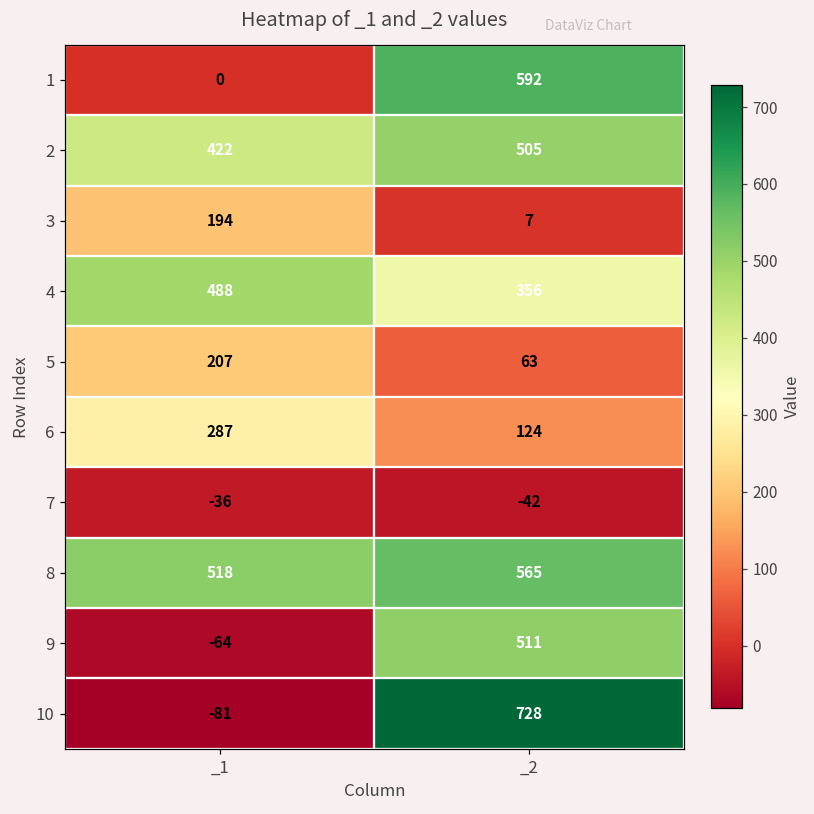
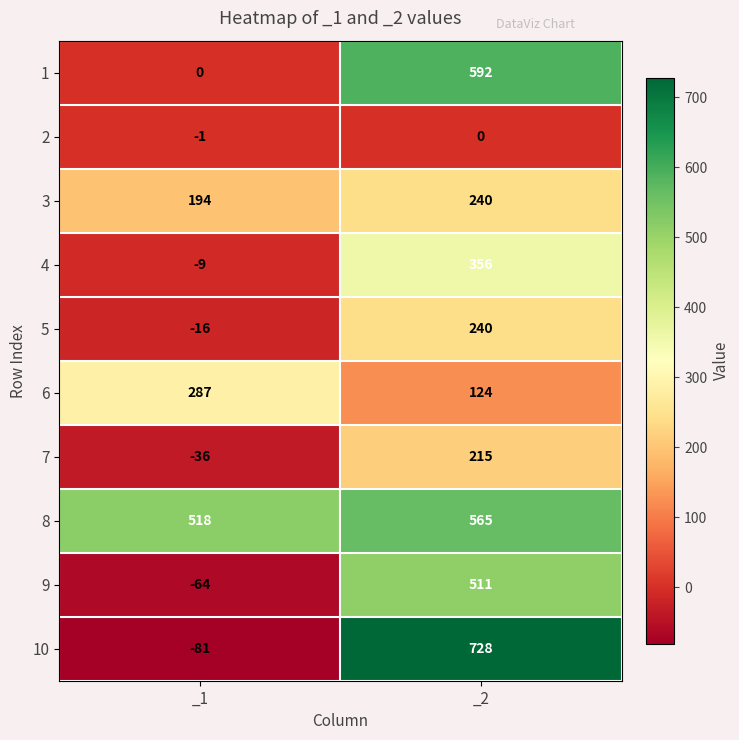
  {
    "1": {
      "_1": 0,
      "_2": 592
    },
    "2": {
-     "_1": 422,
-     "_2": 505
+     "_1": -1,
+     "_2": 0
    },
    "3": {
      "_1": 194,
-     "_2": 7
+     "_2": 240
    },
    "4": {
-     "_1": 488,
+     "_1": -9,
      "_2": 356
    },
    "5": {
-     "_1": 207,
-     "_2": 63
+     "_1": -16,
+     "_2": 240
    },
    "6": {
      "_1": 287,
      "_2": 124
    },
    "7": {
      "_1": -36,
-     "_2": -42
+     "_2": 215
    },
    "8": {
      "_1": 518,
      "_2": 565
    },
    "9": {
      "_1": -64,
      "_2": 511
    },
    "10": {
      "_1": -81,
      "_2": 728
    }
  }
